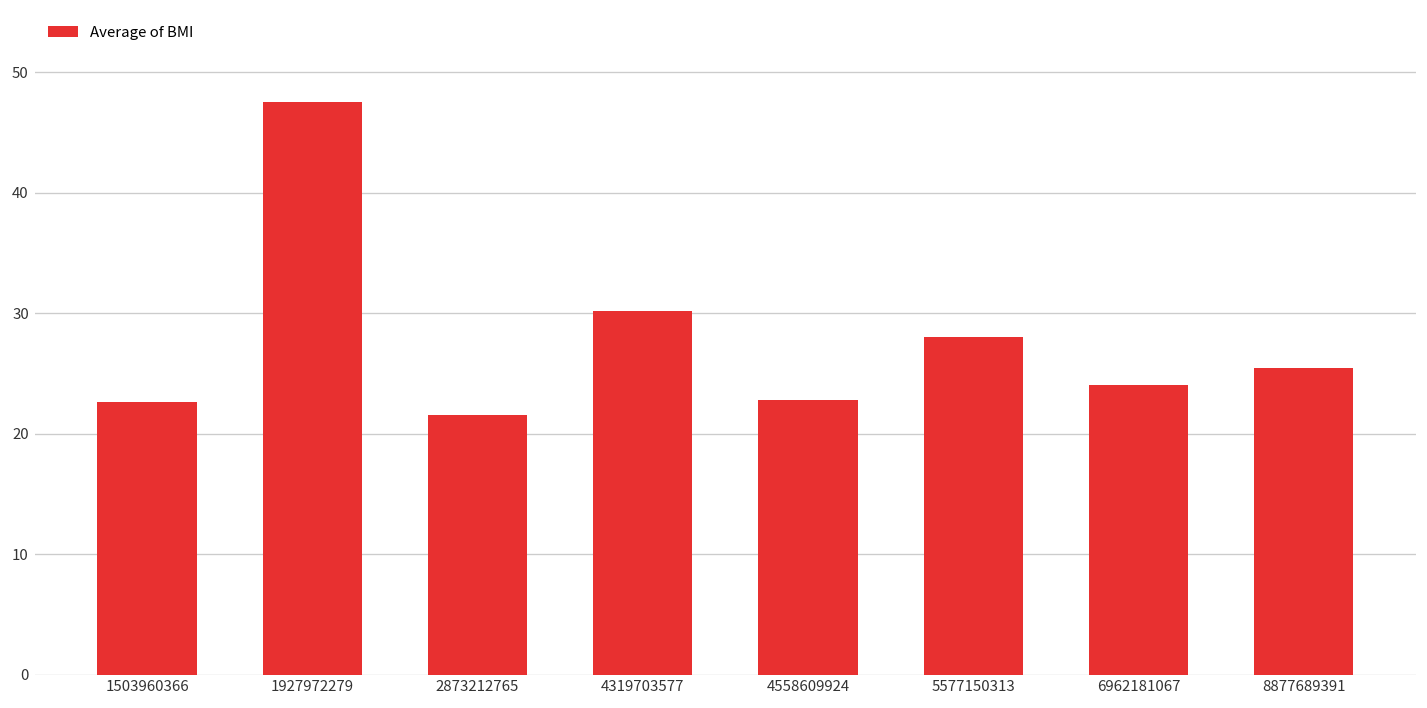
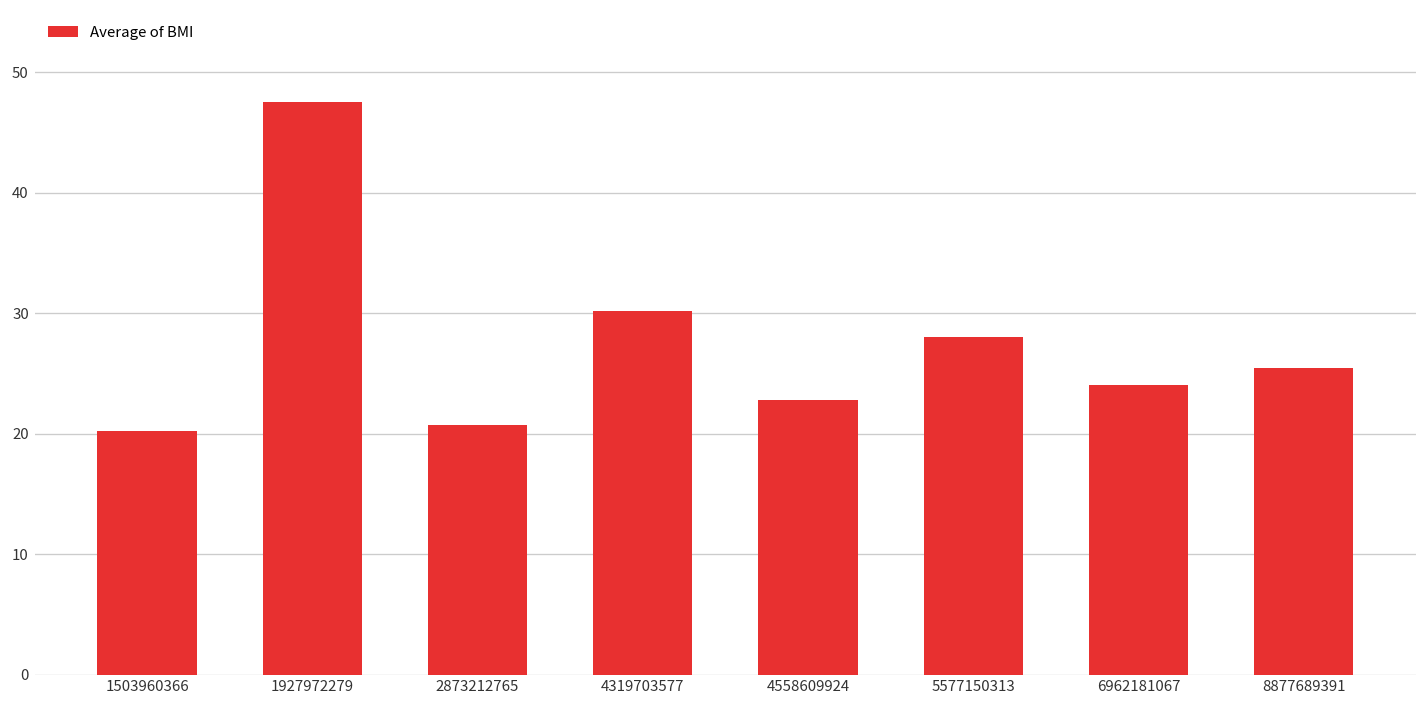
  {
-   "1503960366": 22.6,
+   "1503960366": 20.2,
    "1927972279": 47.5,
-   "2873212765": 21.6,
+   "2873212765": 20.8,
    "4319703577": 30.2,
    "4558609924": 22.8,
    "5577150313": 28.0,
    "6962181067": 24.0,
    "8877689391": 25.5
  }
